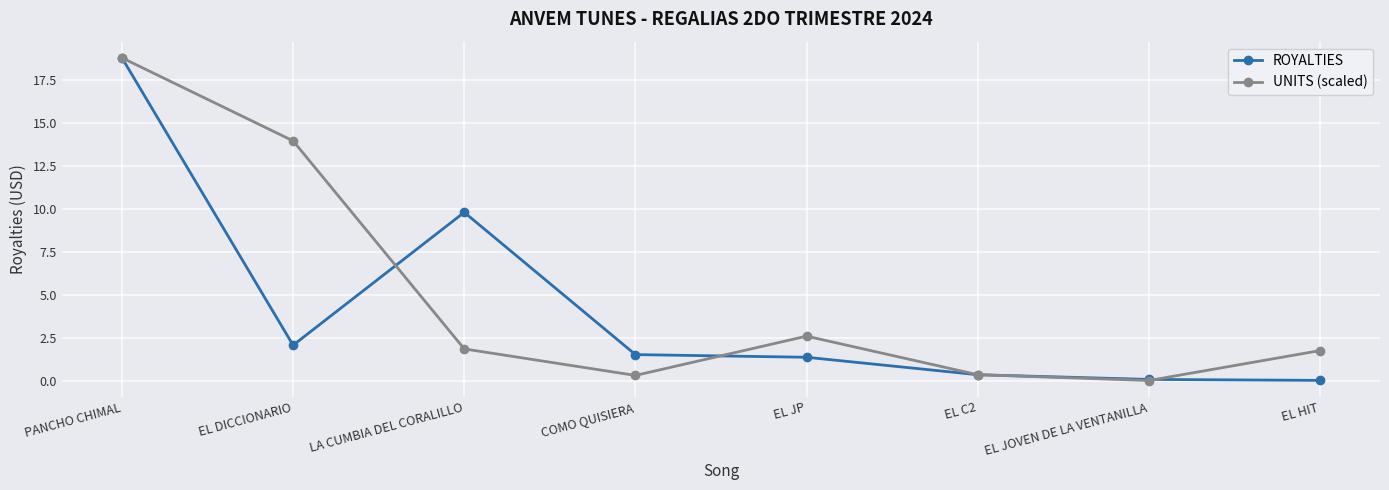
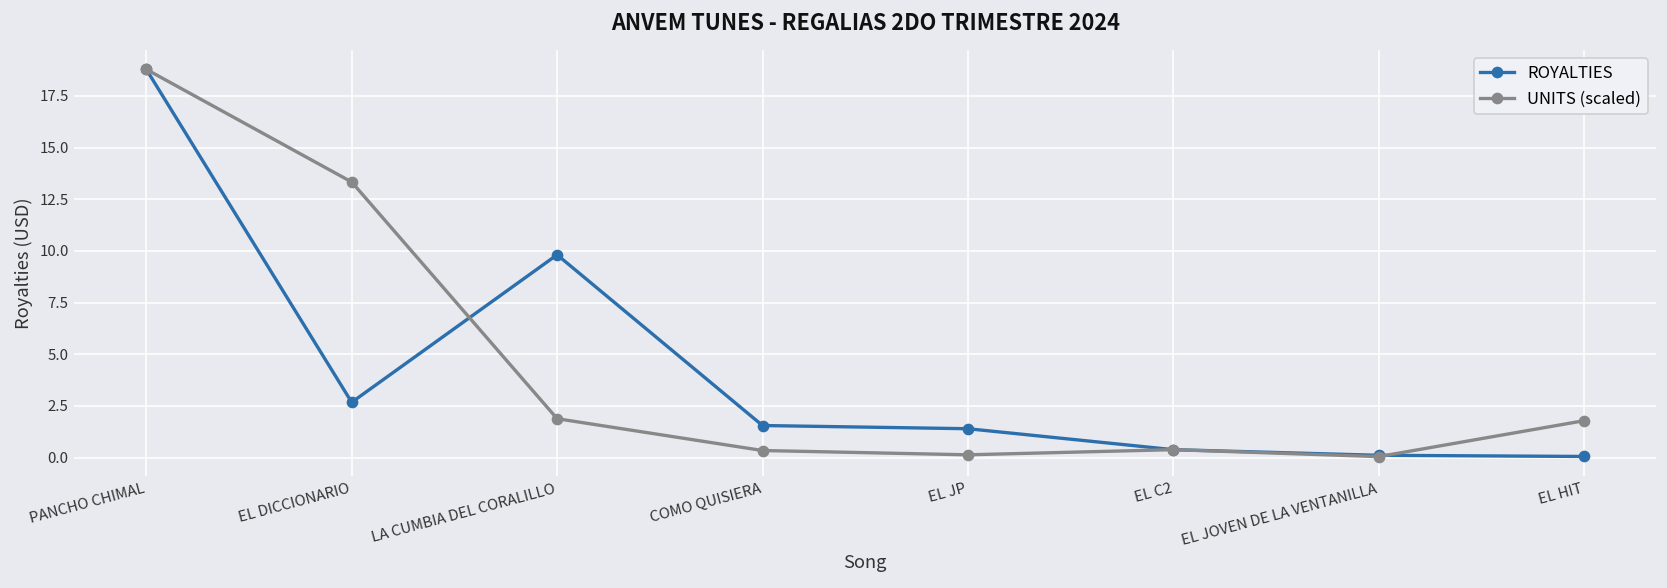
  {
    "ROYALTIES": {
-     "EL DICCIONARIO": 2.1,
+     "EL DICCIONARIO": 2.7,
      "LA CUMBIA DEL CORALILLO": 9.8,
      "COMO QUISIERA": 1.5,
      "EL JP": 1.4,
      "EL HIT": 0.1
    },
    "UNITS (scaled)": {
-     "EL DICCIONARIO": 14.0,
+     "EL DICCIONARIO": 13.3,
      "LA CUMBIA DEL CORALILLO": 1.9,
      "COMO QUISIERA": 0.3,
-     "EL JP": 2.6,
+     "EL JP": 0.1,
      "EL HIT": 1.8
    }
  }
